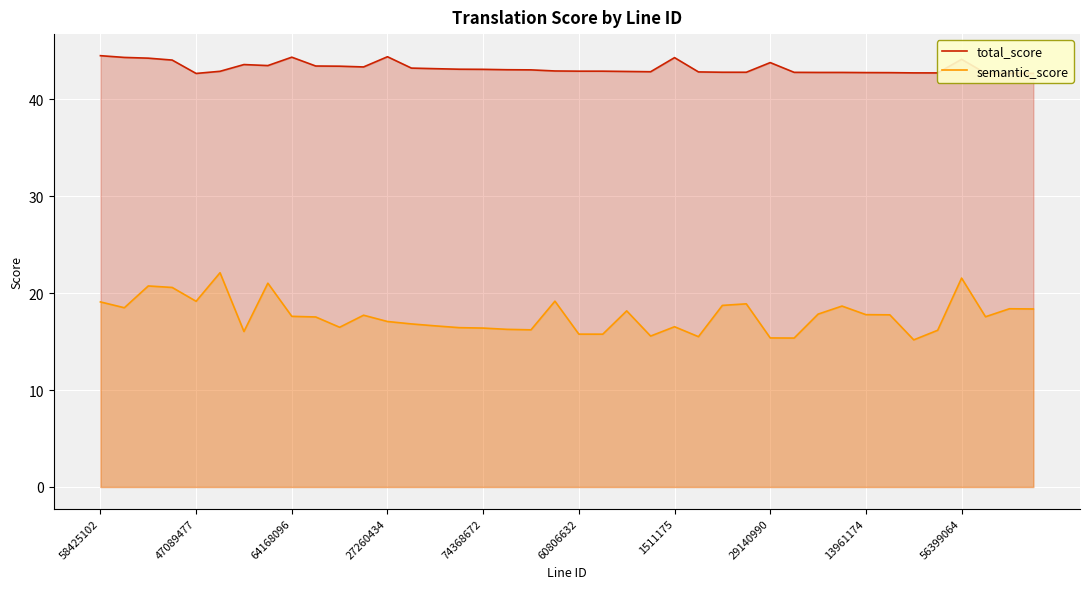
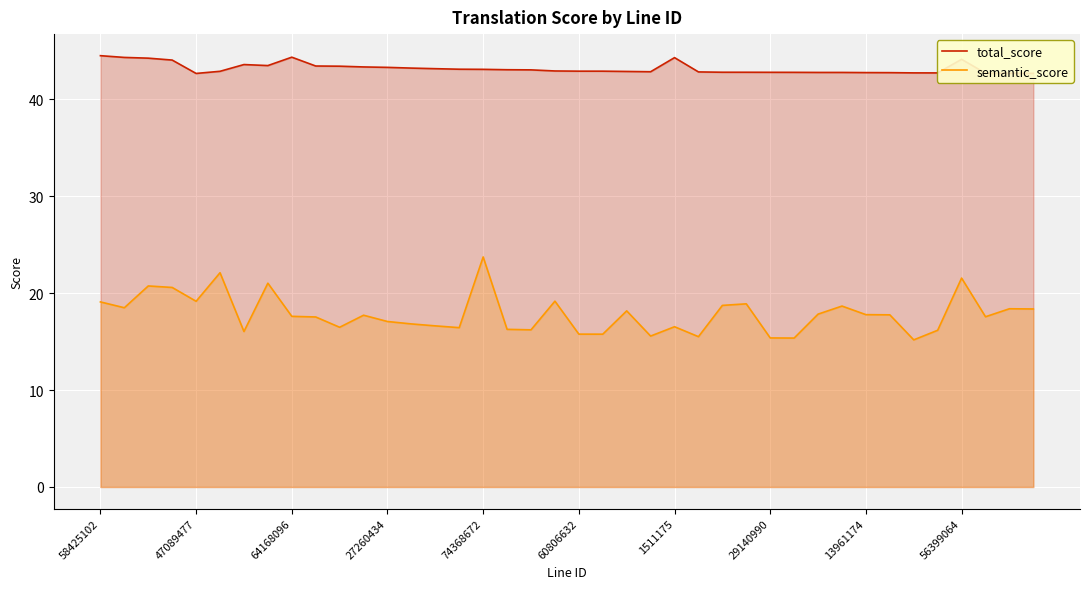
  {
    "total_score": {
      "58425102": 44,
      "47089477": 43,
      "64168096": 44,
-     "27260434": 44,
+     "27260434": 43,
      "74368672": 43,
      "60806632": 43,
      "1511175": 44,
-     "29140990": 44,
+     "29140990": 43,
      "13961174": 43
    },
    "semantic_score": {
      "58425102": 19,
      "47089477": 19,
      "64168096": 18,
      "27260434": 17,
-     "74368672": 16,
+     "74368672": 24,
      "60806632": 16,
      "1511175": 17,
      "29140990": 15,
      "13961174": 18,
      "56399064": 22
    }
  }
